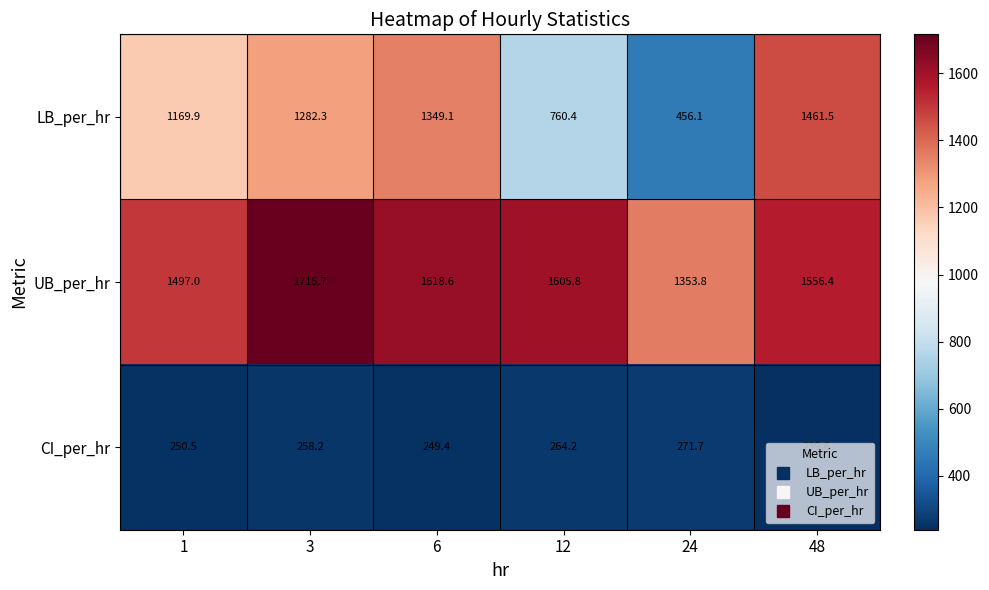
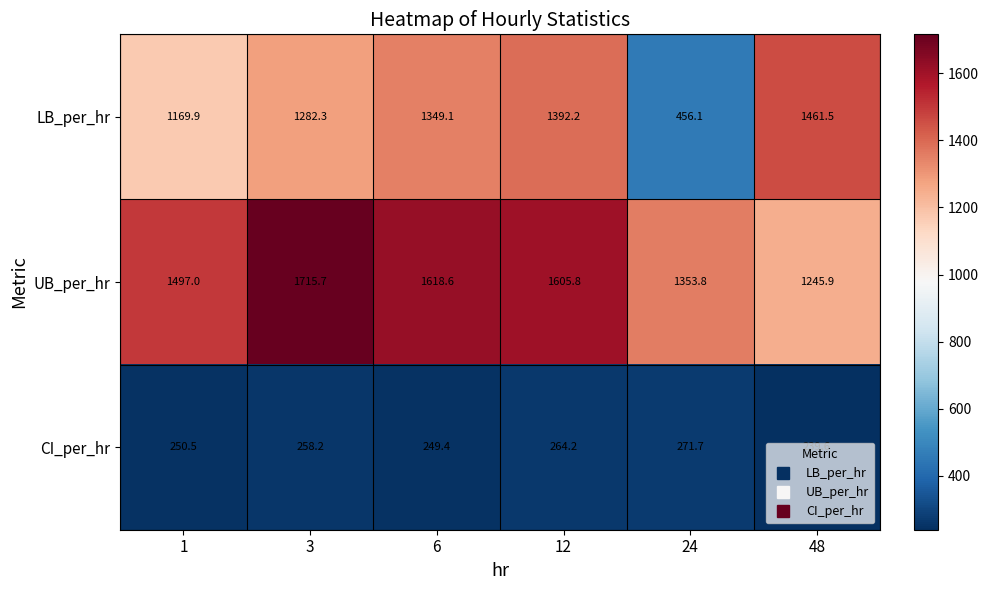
  {
    "LB_per_hr": {
      "1": 1169.9,
      "3": 1282.3,
      "6": 1349.1,
-     "12": 760.4,
+     "12": 1392.2,
      "24": 456.1,
      "48": 1461.5
    },
    "UB_per_hr": {
      "1": 1497.0,
      "3": 1715.7,
      "6": 1618.6,
      "12": 1605.8,
      "24": 1353.8,
-     "48": 1556.4
+     "48": 1245.9
    },
    "CI_per_hr": {
      "1": 250.5,
      "3": 258.2,
      "6": 249.4,
      "12": 264.2,
      "24": 271.7
    }
  }
